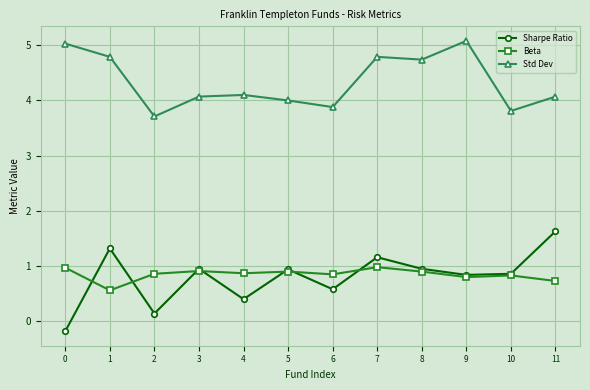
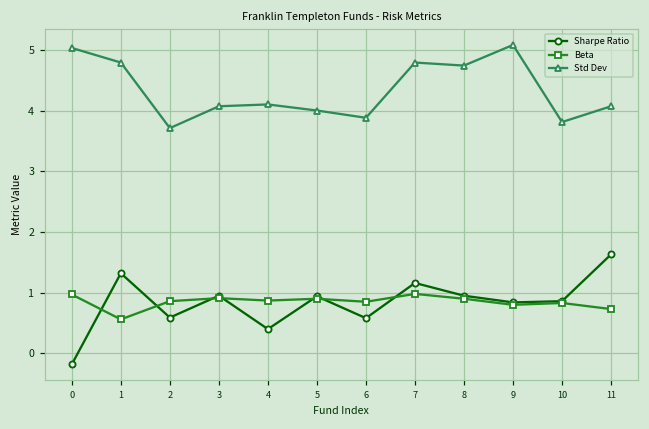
  {
    "Sharpe Ratio": {
      "0": -0.2,
      "1": 1.3,
-     "2": 0.1,
+     "2": 0.6,
      "4": 0.4,
      "6": 0.6,
      "7": 1.2,
      "8": 1.0,
      "11": 1.6
    }
  }
